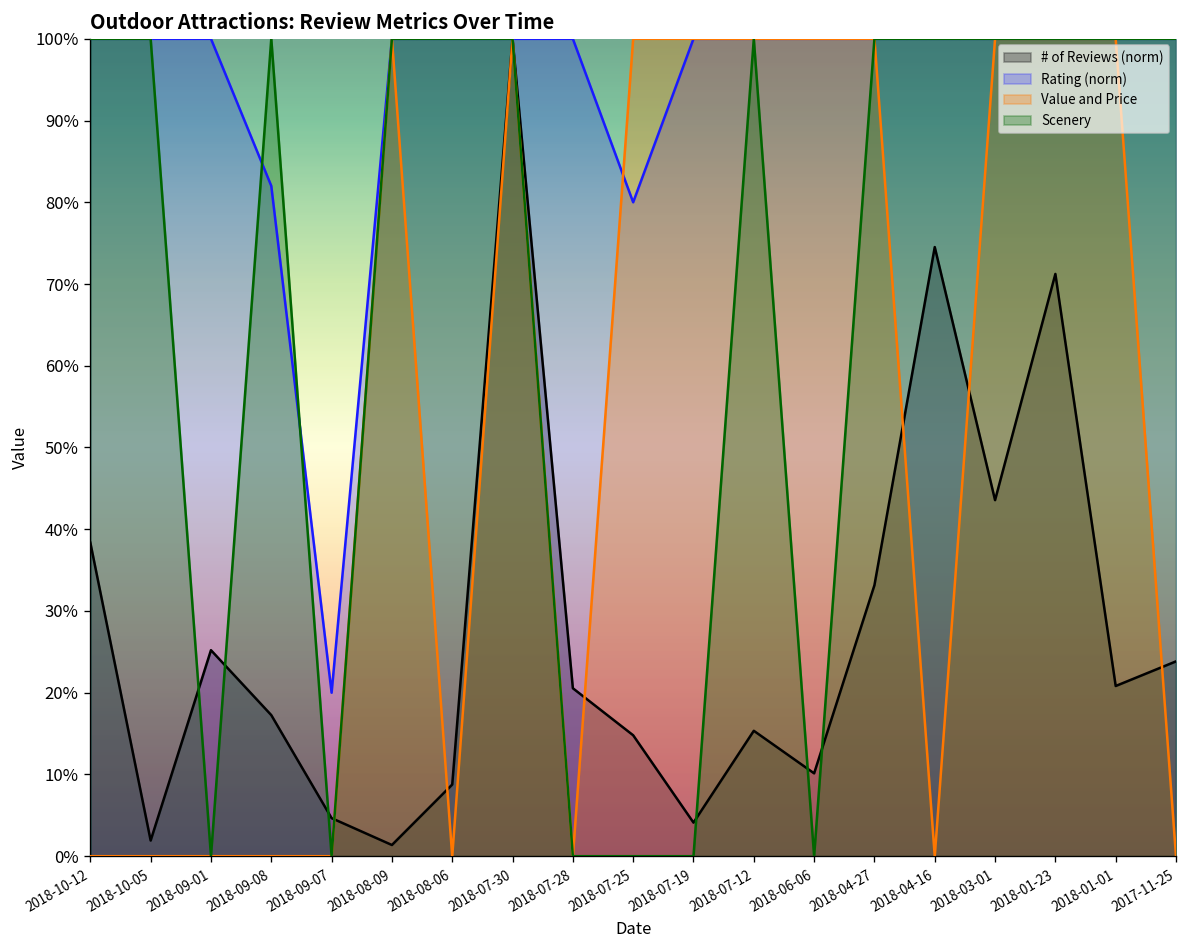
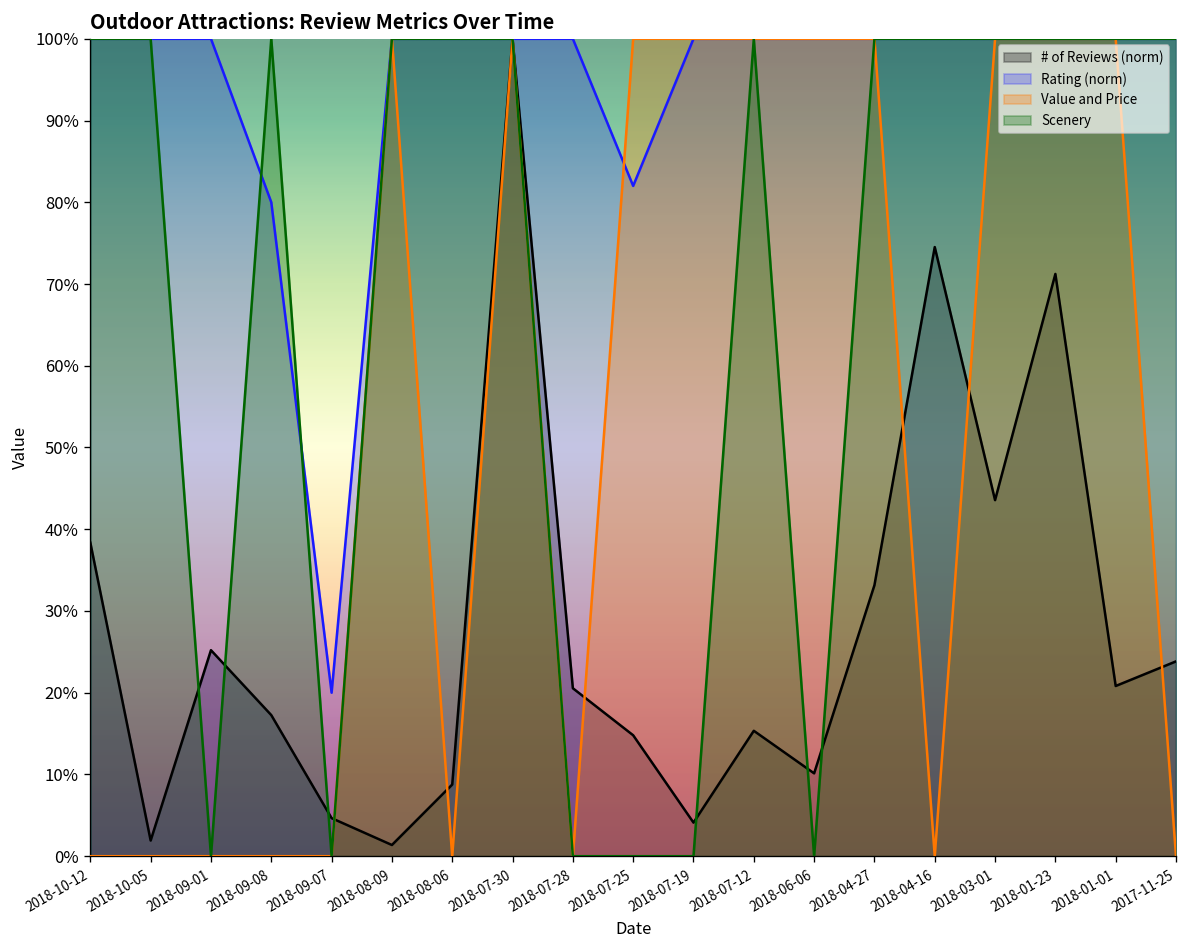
  {
    "Rating (norm)": {
      "2018-09-01": "100%",
-     "2018-09-08": "82%",
+     "2018-09-08": "80%",
      "2018-09-07": "20%",
      "2018-07-28": "100%",
-     "2018-07-25": "80%"
+     "2018-07-25": "82%"
    },
    "Value and Price": {
      "2018-10-12": "0%",
      "2018-10-05": "0%",
      "2018-09-08": "0%",
      "2018-08-06": "0%",
      "2018-07-25": "100%",
      "2018-04-16": "0%",
      "2017-11-25": "0%"
    }
  }
